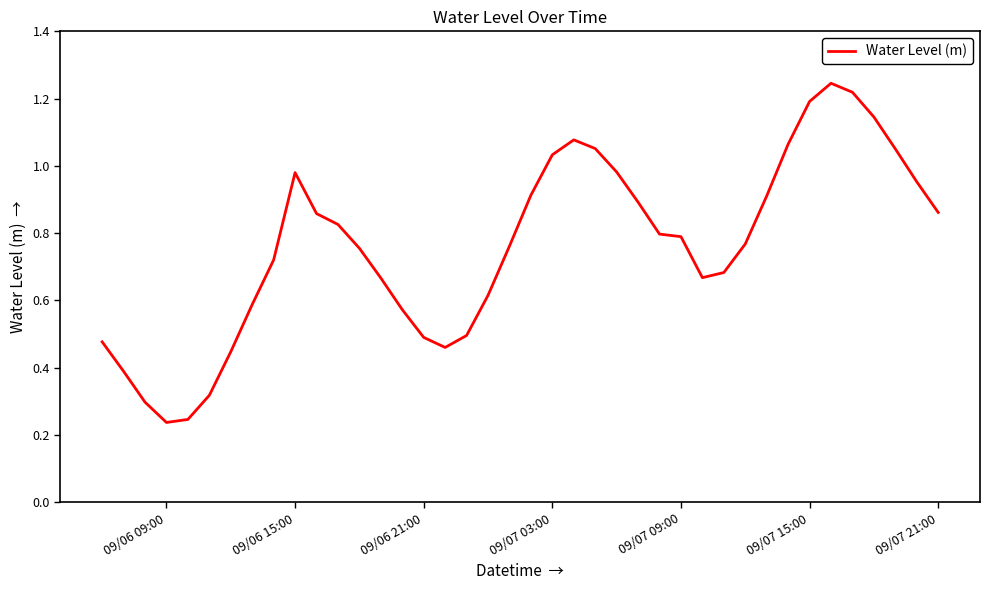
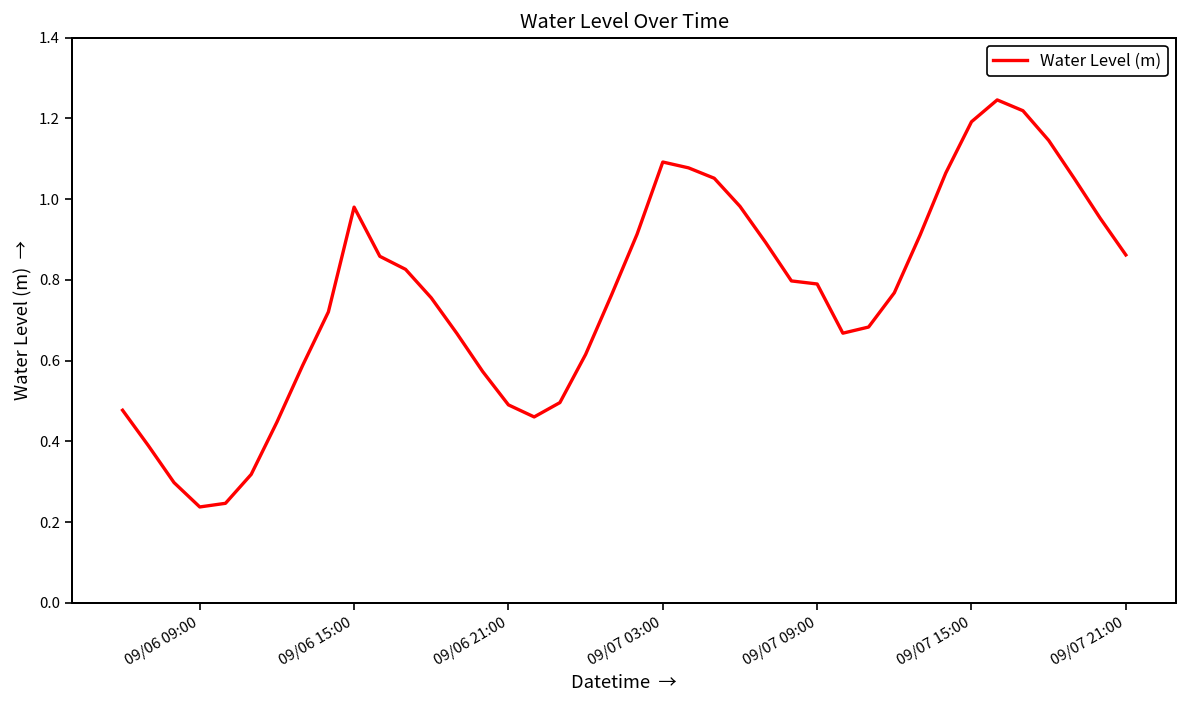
  {
    "09/06 09:00": 0.24,
    "09/06 15:00": 0.98,
    "09/06 21:00": 0.49,
-   "09/07 03:00": 1.03,
+   "09/07 03:00": 1.09,
    "09/07 09:00": 0.79,
    "09/07 15:00": 1.19,
    "09/07 21:00": 0.86
  }
